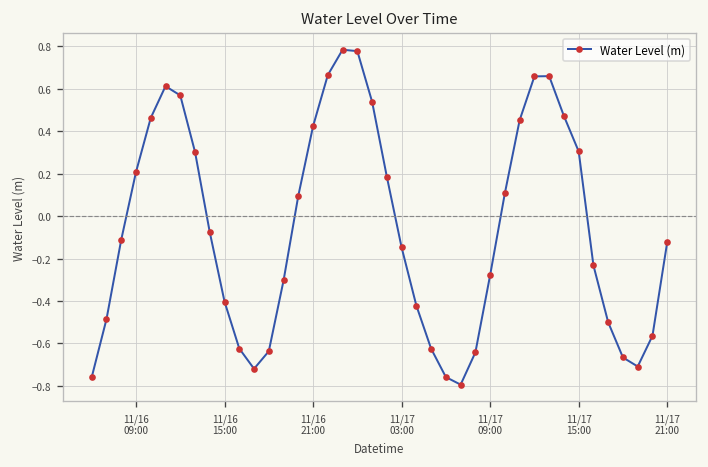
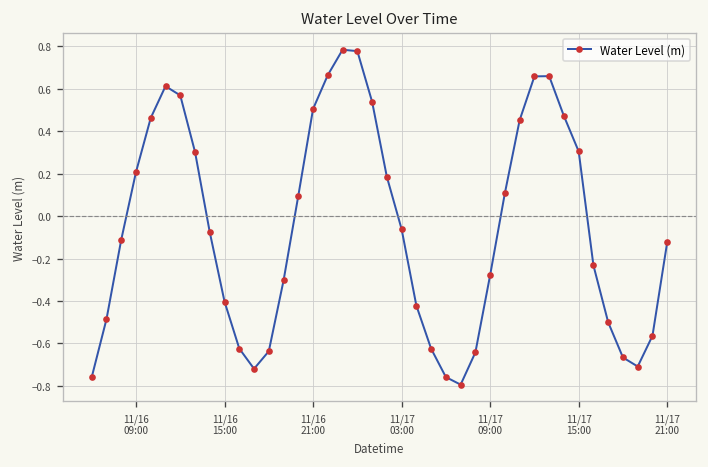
  {
    "11/16 09:00": 0.21,
    "11/16 15:00": -0.40,
-   "11/16 21:00": 0.42,
-   "11/17 03:00": -0.15,
+   "11/16 21:00": 0.50,
+   "11/17 03:00": -0.06,
    "11/17 09:00": -0.28,
    "11/17 15:00": 0.30,
    "11/17 21:00": -0.12
  }
